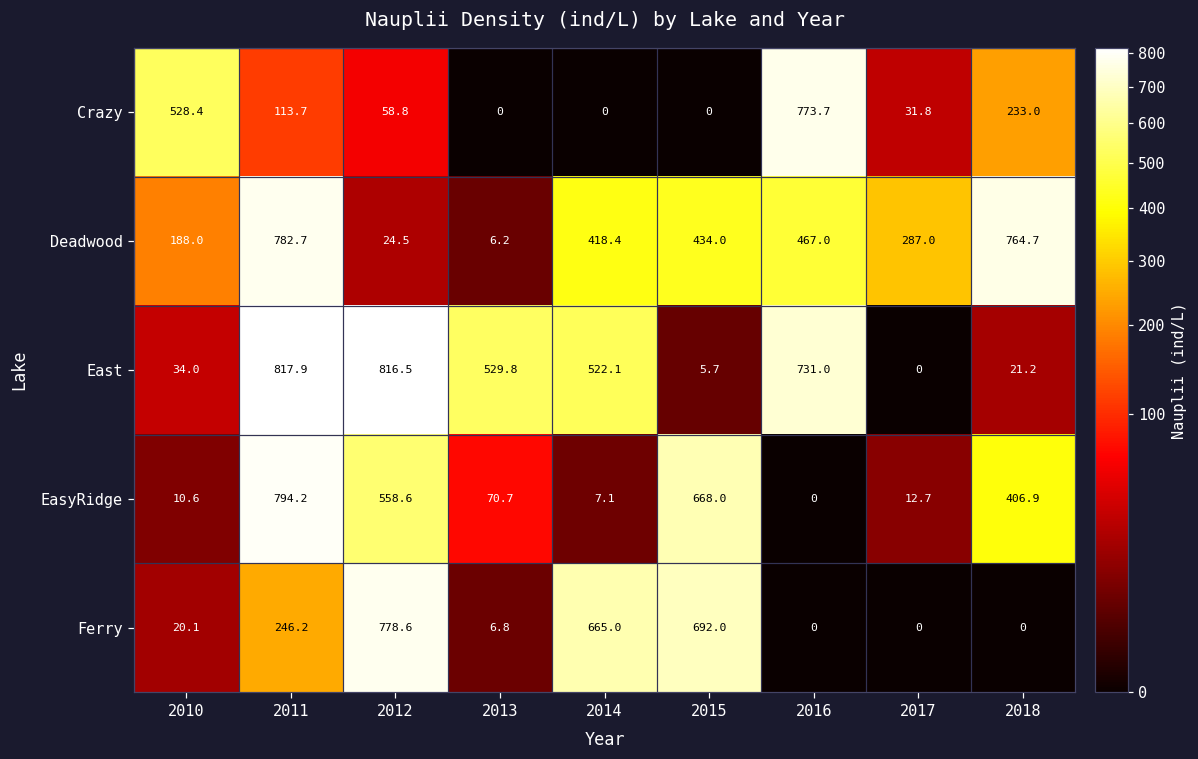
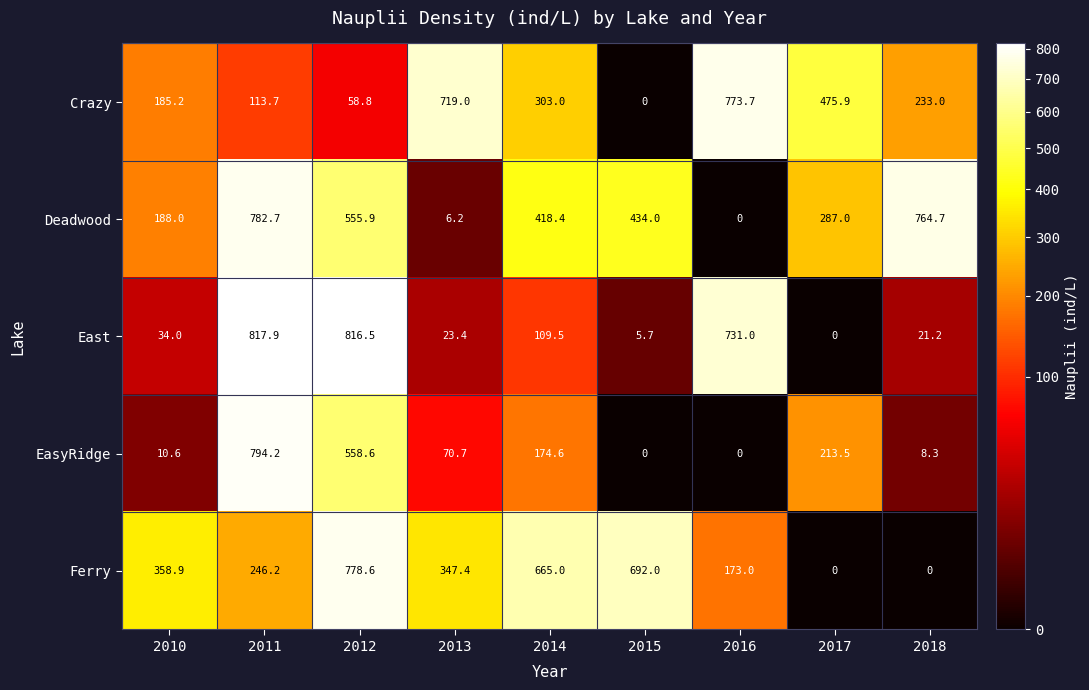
  {
    "Crazy": {
-     "2010": 528.4,
+     "2010": 185.2,
      "2011": 113.7,
      "2012": 58.8,
-     "2013": 0,
-     "2014": 0,
+     "2013": 719.0,
+     "2014": 303.0,
      "2015": 0,
      "2016": 773.7,
-     "2017": 31.8,
+     "2017": 475.9,
      "2018": 233.0
    },
    "Deadwood": {
      "2010": 188.0,
      "2011": 782.7,
-     "2012": 24.5,
+     "2012": 555.9,
      "2013": 6.2,
      "2014": 418.4,
      "2015": 434.0,
-     "2016": 467.0,
+     "2016": 0,
      "2017": 287.0,
      "2018": 764.7
    },
    "East": {
      "2010": 34.0,
      "2011": 817.9,
      "2012": 816.5,
-     "2013": 529.8,
-     "2014": 522.1,
+     "2013": 23.4,
+     "2014": 109.5,
      "2015": 5.7,
      "2016": 731.0,
      "2017": 0,
      "2018": 21.2
    },
    "EasyRidge": {
      "2010": 10.6,
      "2011": 794.2,
      "2012": 558.6,
      "2013": 70.7,
-     "2014": 7.1,
-     "2015": 668.0,
+     "2014": 174.6,
+     "2015": 0,
      "2016": 0,
-     "2017": 12.7,
-     "2018": 406.9
+     "2017": 213.5,
+     "2018": 8.3
    },
    "Ferry": {
-     "2010": 20.1,
+     "2010": 358.9,
      "2011": 246.2,
      "2012": 778.6,
-     "2013": 6.8,
+     "2013": 347.4,
      "2014": 665.0,
      "2015": 692.0,
-     "2016": 0,
+     "2016": 173.0,
      "2017": 0,
      "2018": 0
    }
  }
